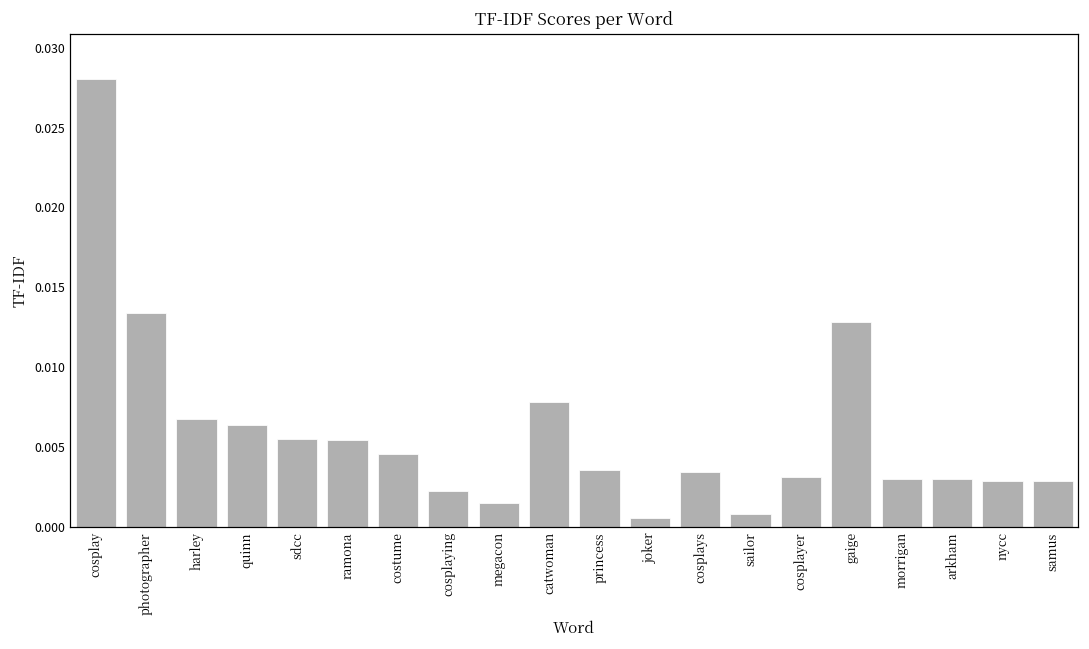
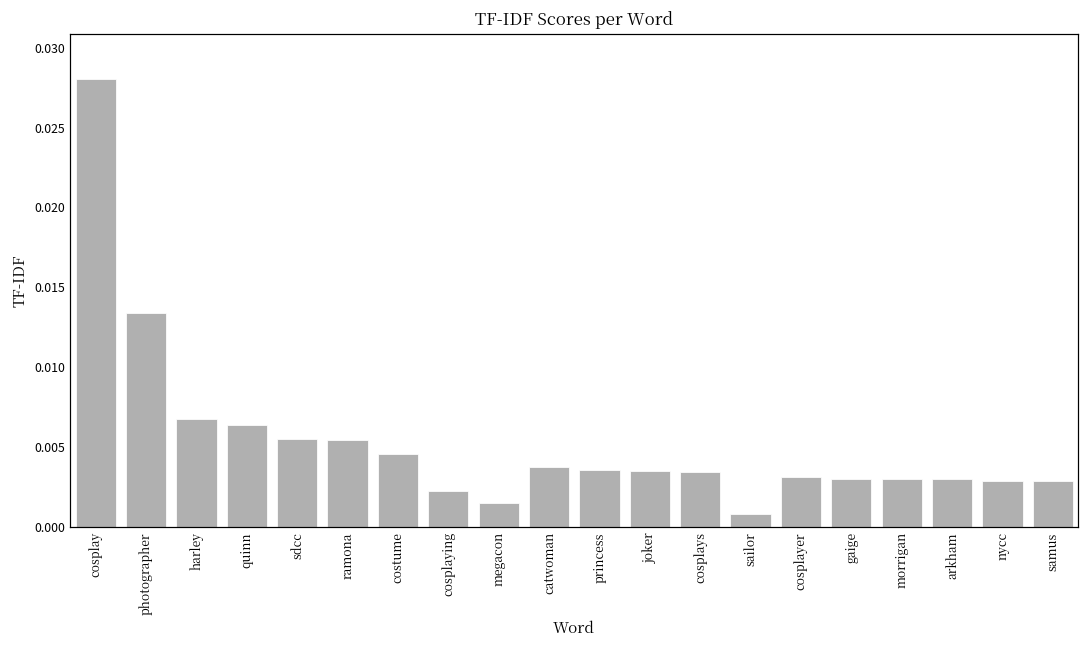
  {
    "cosplay": 0.0281,
    "photographer": 0.0134,
    "harley": 0.0067,
    "quinn": 0.0064,
    "sdcc": 0.0055,
    "ramona": 0.0054,
    "costume": 0.0045,
    "cosplaying": 0.0022,
    "megacon": 0.0015,
-   "catwoman": 0.0078,
+   "catwoman": 0.0038,
    "princess": 0.0036,
-   "joker": 0.0006,
+   "joker": 0.0035,
    "cosplays": 0.0035,
    "sailor": 0.0008,
    "cosplayer": 0.0031,
-   "gaige": 0.0129,
+   "gaige": 0.0030,
    "morrigan": 0.0030,
    "arkham": 0.0030,
    "nycc": 0.0029,
    "samus": 0.0029
  }
